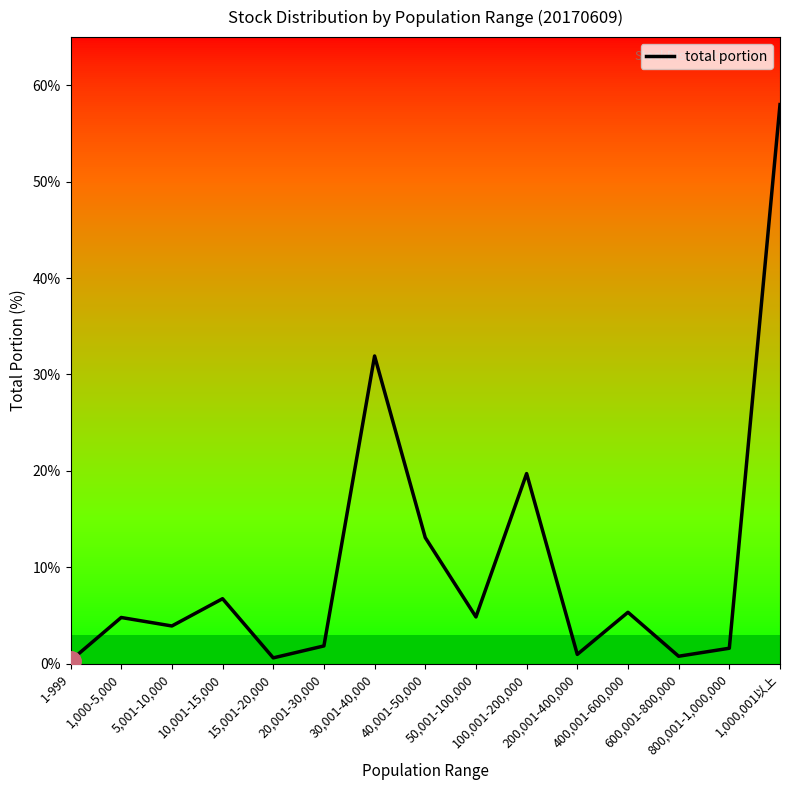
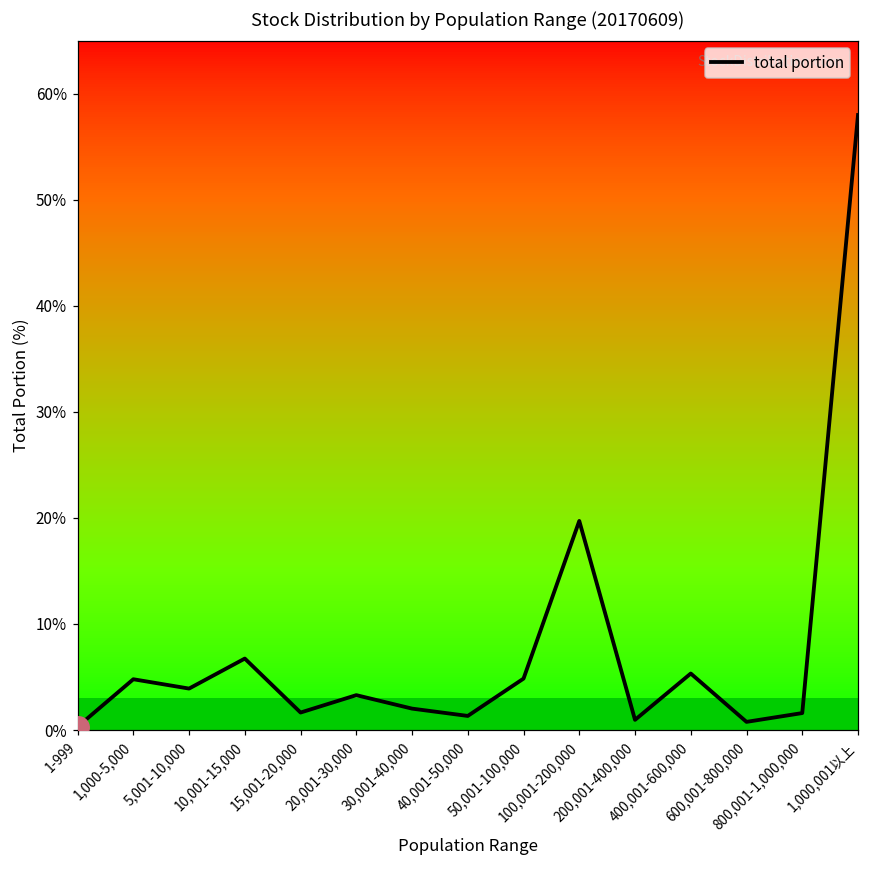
  {
    "total portion": {
      "1,000-5,000": "5%",
      "5,001-10,000": "4%",
      "10,001-15,000": "7%",
-     "15,001-20,000": "1%",
-     "20,001-30,000": "2%",
-     "30,001-40,000": "32%",
-     "40,001-50,000": "13%",
+     "15,001-20,000": "2%",
+     "20,001-30,000": "3%",
+     "30,001-40,000": "2%",
+     "40,001-50,000": "1%",
      "50,001-100,000": "5%",
      "100,001-200,000": "20%",
      "200,001-400,000": "1%",
      "400,001-600,000": "5%",
      "600,001-800,000": "1%",
      "800,001-1,000,000": "2%",
      "1,000,001以上": "58%"
    }
  }
